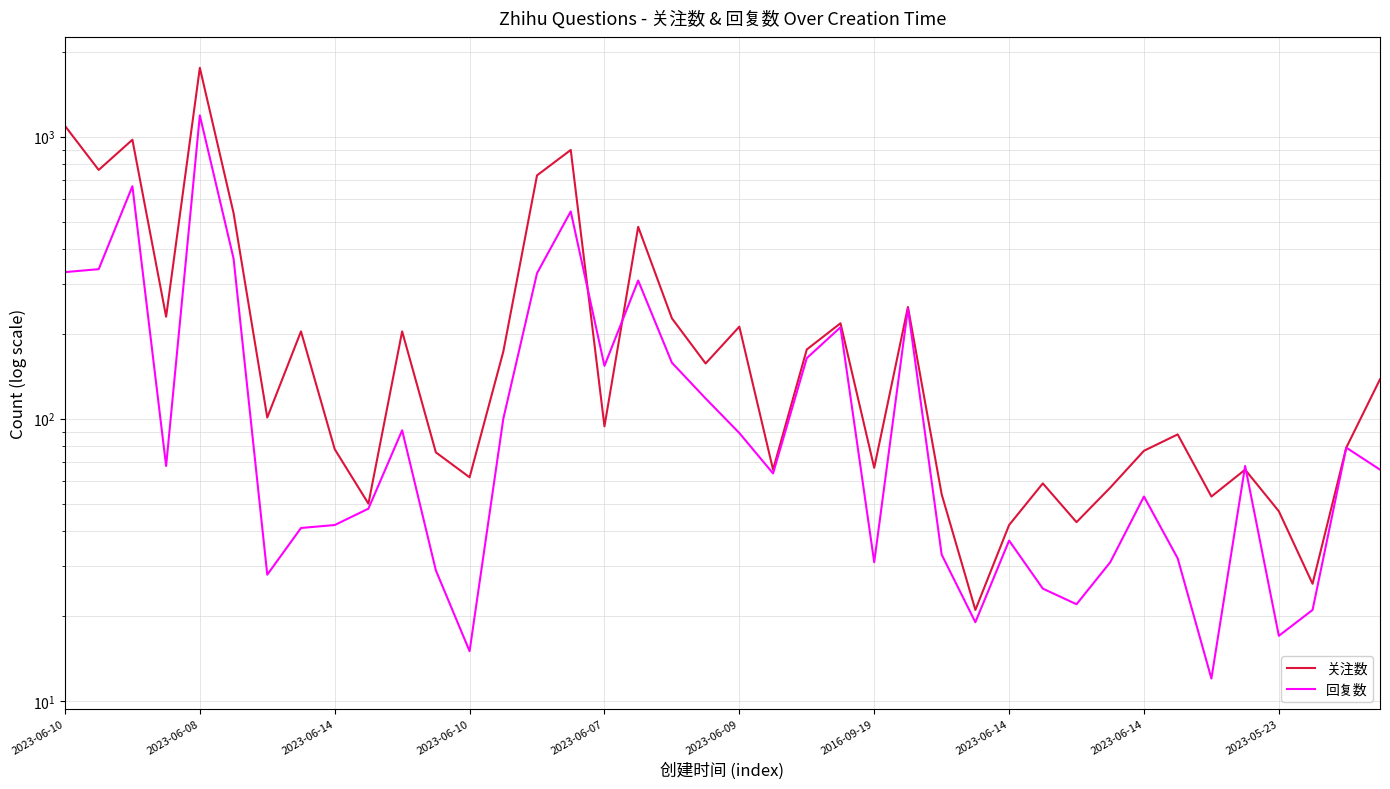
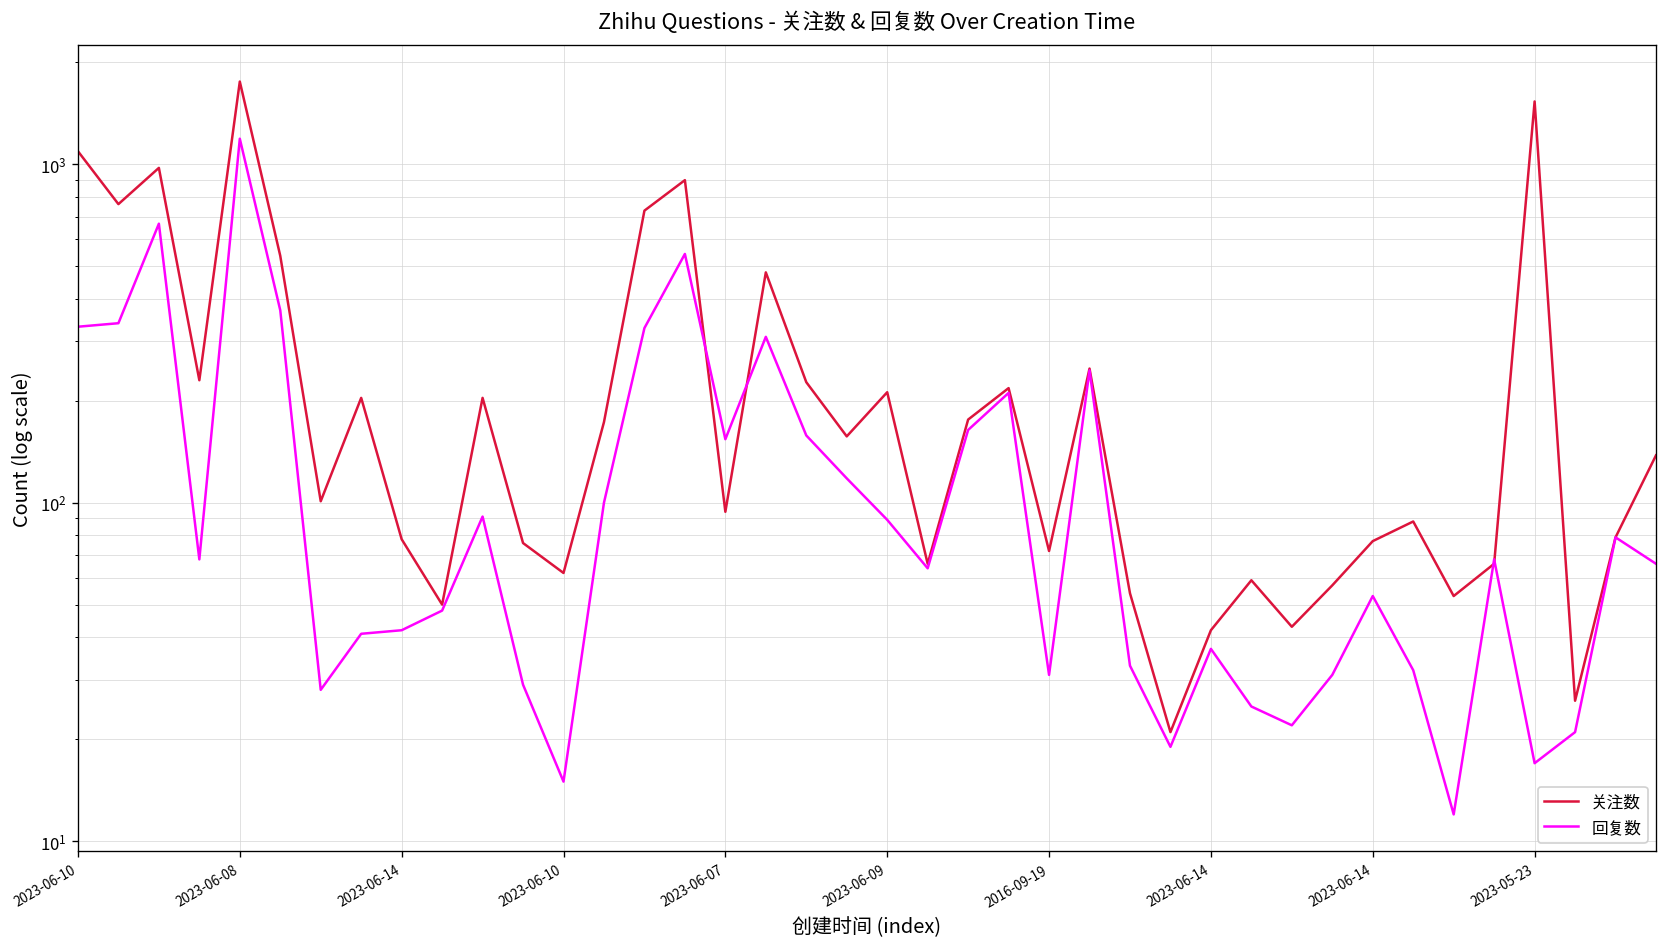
  {
    "关注数": {
      "2023-06-07": 94,
-     "2016-09-19": 67,
-     "2023-05-23": 47
+     "2016-09-19": 72,
+     "2023-05-23": 1500
    },
    "回复数": {
      "2023-06-07": 150,
      "2016-09-19": 31,
      "2023-05-23": 17
    }
  }
